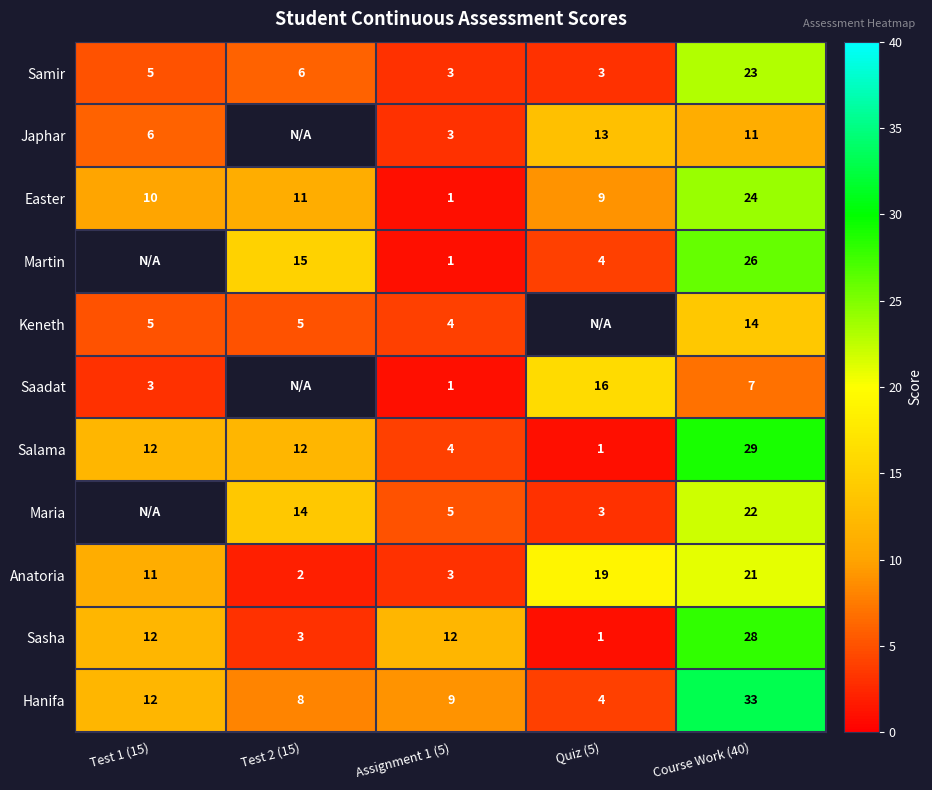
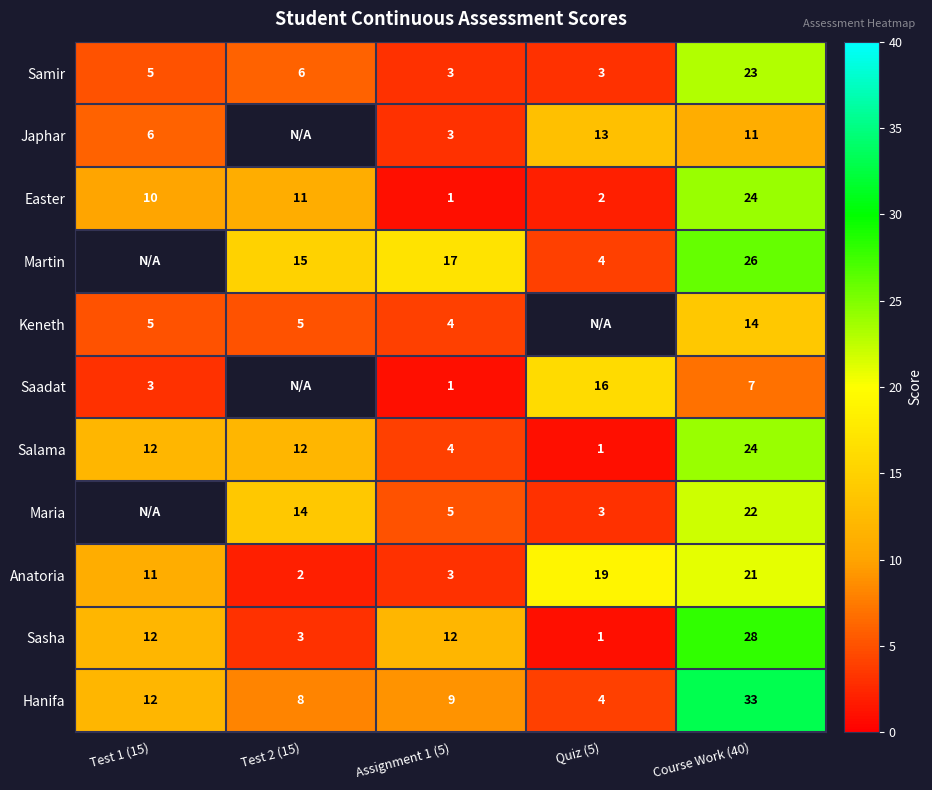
  {
    "Samir": {
      "Test 1 (15)": 5,
      "Test 2 (15)": 6,
      "Assignment 1 (5)": 3,
      "Quiz (5)": 3,
      "Course Work (40)": 23
    },
    "Japhar": {
      "Test 1 (15)": 6,
      "Assignment 1 (5)": 3,
      "Quiz (5)": 13,
      "Course Work (40)": 11
    },
    "Easter": {
      "Test 1 (15)": 10,
      "Test 2 (15)": 11,
      "Assignment 1 (5)": 1,
-     "Quiz (5)": 9,
+     "Quiz (5)": 2,
      "Course Work (40)": 24
    },
    "Martin": {
      "Test 2 (15)": 15,
-     "Assignment 1 (5)": 1,
+     "Assignment 1 (5)": 17,
      "Quiz (5)": 4,
      "Course Work (40)": 26
    },
    "Keneth": {
      "Test 1 (15)": 5,
      "Test 2 (15)": 5,
      "Assignment 1 (5)": 4,
      "Course Work (40)": 14
    },
    "Saadat": {
      "Test 1 (15)": 3,
      "Assignment 1 (5)": 1,
      "Quiz (5)": 16,
      "Course Work (40)": 7
    },
    "Salama": {
      "Test 1 (15)": 12,
      "Test 2 (15)": 12,
      "Assignment 1 (5)": 4,
      "Quiz (5)": 1,
-     "Course Work (40)": 29
+     "Course Work (40)": 24
    },
    "Maria": {
      "Test 2 (15)": 14,
      "Assignment 1 (5)": 5,
      "Quiz (5)": 3,
      "Course Work (40)": 22
    },
    "Anatoria": {
      "Test 1 (15)": 11,
      "Test 2 (15)": 2,
      "Assignment 1 (5)": 3,
      "Quiz (5)": 19,
      "Course Work (40)": 21
    },
    "Sasha": {
      "Test 1 (15)": 12,
      "Test 2 (15)": 3,
      "Assignment 1 (5)": 12,
      "Quiz (5)": 1,
      "Course Work (40)": 28
    },
    "Hanifa": {
      "Test 1 (15)": 12,
      "Test 2 (15)": 8,
      "Assignment 1 (5)": 9,
      "Quiz (5)": 4,
      "Course Work (40)": 33
    }
  }
